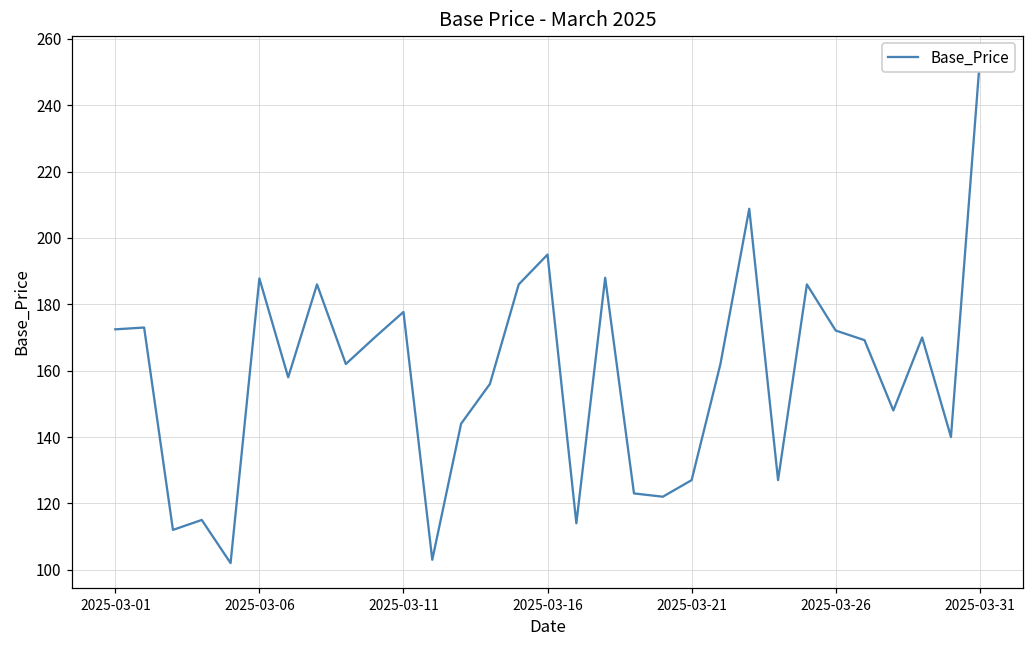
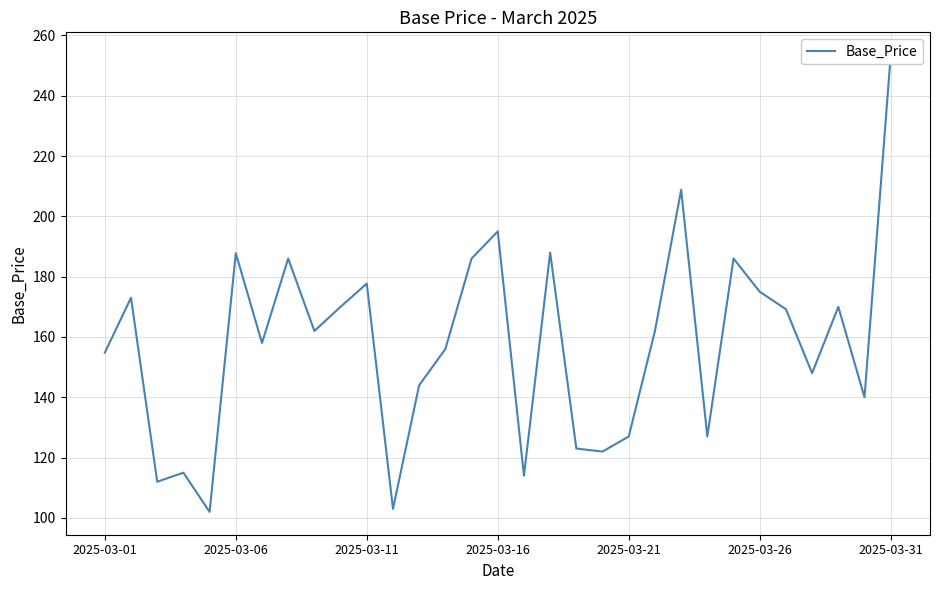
  {
-   "2025-03-01": 172,
+   "2025-03-01": 155,
    "2025-03-06": 188,
    "2025-03-11": 178,
    "2025-03-16": 195,
    "2025-03-21": 127,
-   "2025-03-26": 172
+   "2025-03-26": 175
  }
